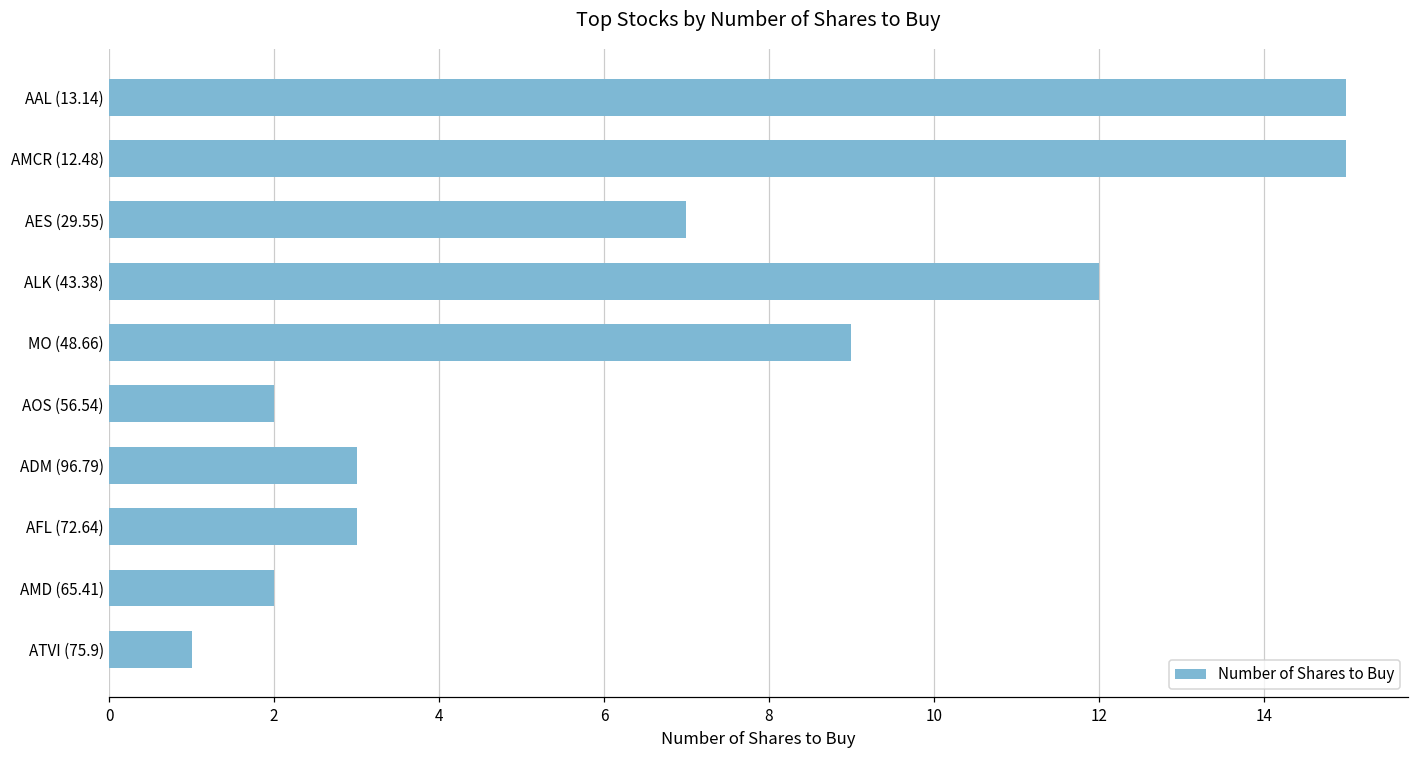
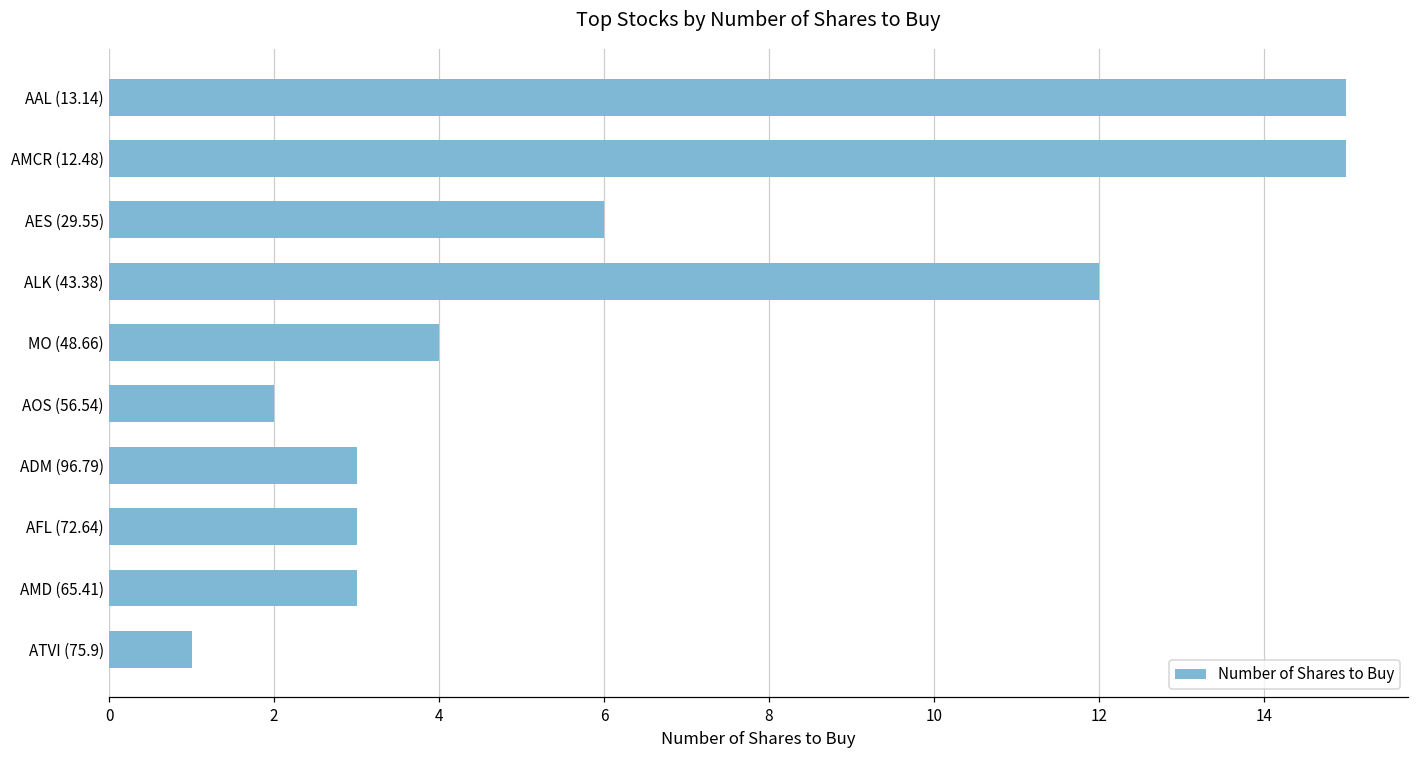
  {
    "AAL (13.14)": 15,
    "AMCR (12.48)": 15,
-   "AES (29.55)": 7,
+   "AES (29.55)": 6,
    "ALK (43.38)": 12,
-   "MO (48.66)": 9,
+   "MO (48.66)": 4,
    "AOS (56.54)": 2,
    "ADM (96.79)": 3,
    "AFL (72.64)": 3,
-   "AMD (65.41)": 2,
+   "AMD (65.41)": 3,
    "ATVI (75.9)": 1
  }
